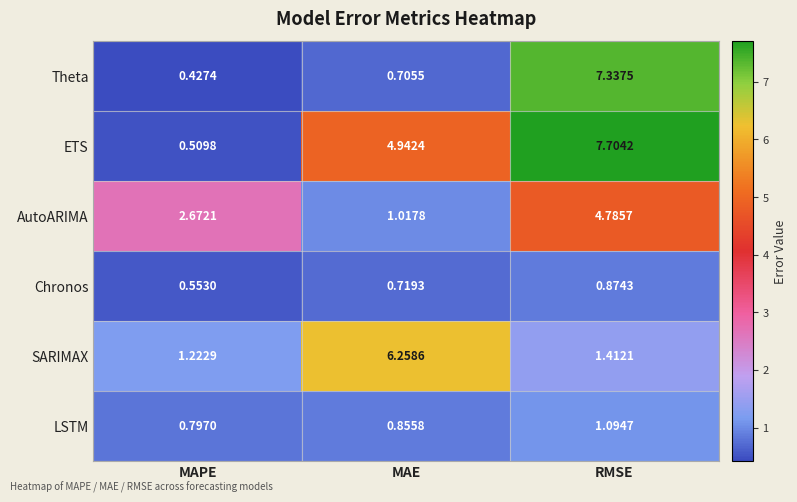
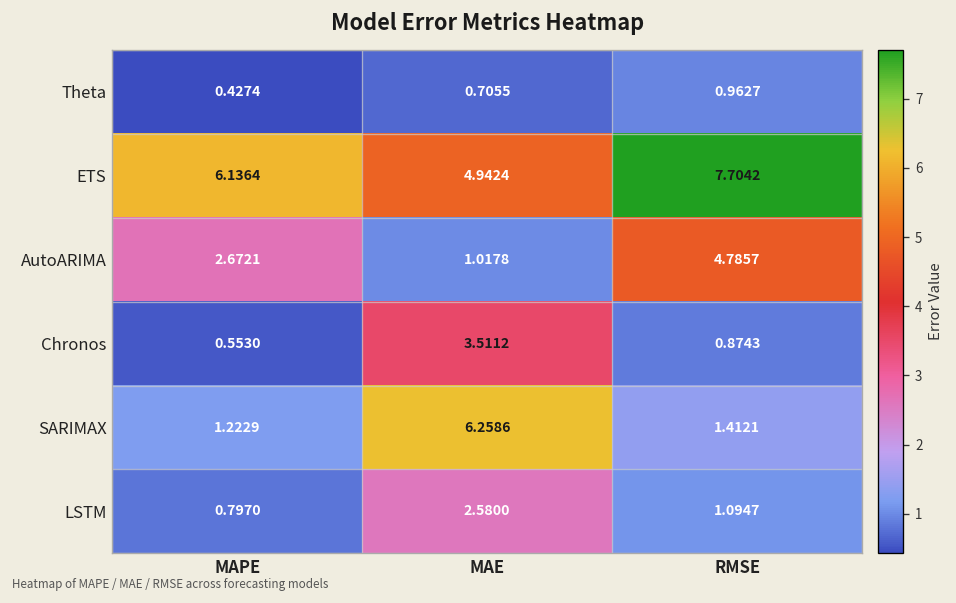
  {
    "Theta": {
      "MAPE": 0.4274,
      "MAE": 0.7055,
-     "RMSE": 7.3375
+     "RMSE": 0.9627
    },
    "ETS": {
-     "MAPE": 0.5098,
+     "MAPE": 6.1364,
      "MAE": 4.9424,
      "RMSE": 7.7042
    },
    "AutoARIMA": {
      "MAPE": 2.6721,
      "MAE": 1.0178,
      "RMSE": 4.7857
    },
    "Chronos": {
      "MAPE": 0.5530,
-     "MAE": 0.7193,
+     "MAE": 3.5112,
      "RMSE": 0.8743
    },
    "SARIMAX": {
      "MAPE": 1.2229,
      "MAE": 6.2586,
      "RMSE": 1.4121
    },
    "LSTM": {
      "MAPE": 0.7970,
-     "MAE": 0.8558,
+     "MAE": 2.5800,
      "RMSE": 1.0947
    }
  }
